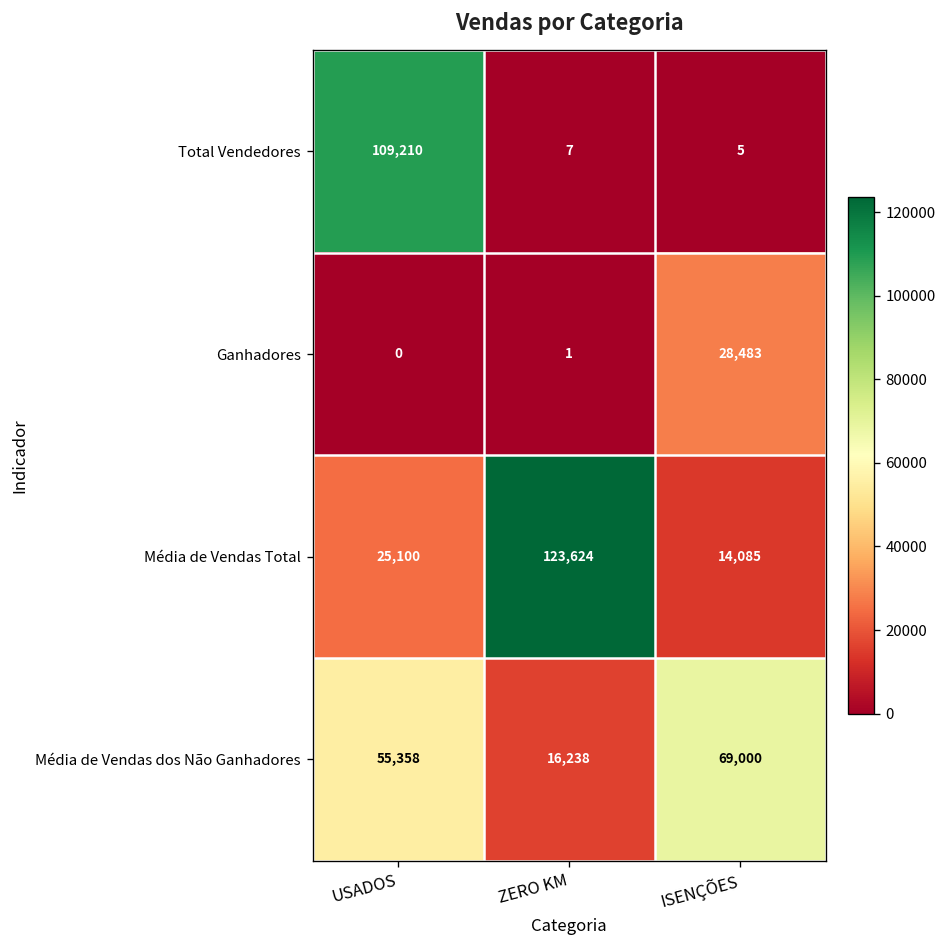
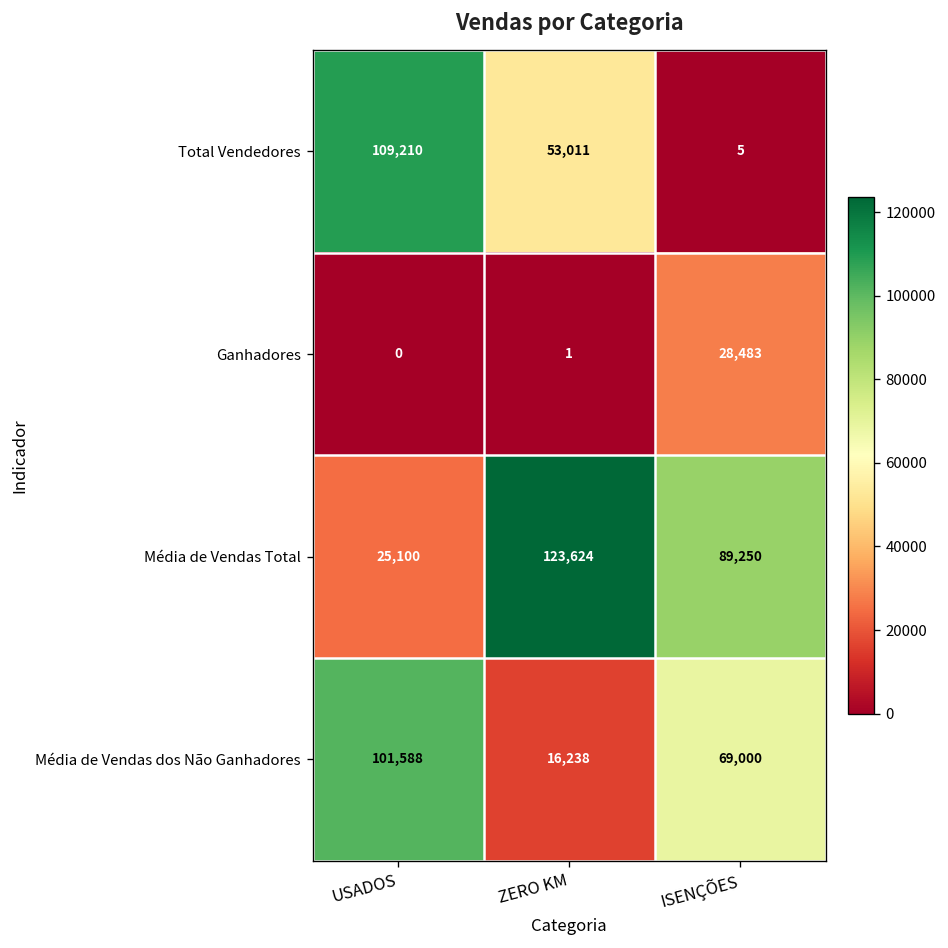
  {
    "Total Vendedores": {
      "USADOS": "109,210",
-     "ZERO KM": "7",
+     "ZERO KM": "53,011",
      "ISENÇÕES": "5"
    },
    "Ganhadores": {
      "USADOS": "0",
      "ZERO KM": "1",
      "ISENÇÕES": "28,483"
    },
    "Média de Vendas Total": {
      "USADOS": "25,100",
      "ZERO KM": "123,624",
-     "ISENÇÕES": "14,085"
+     "ISENÇÕES": "89,250"
    },
    "Média de Vendas dos Não Ganhadores": {
-     "USADOS": "55,358",
+     "USADOS": "101,588",
      "ZERO KM": "16,238",
      "ISENÇÕES": "69,000"
    }
  }
